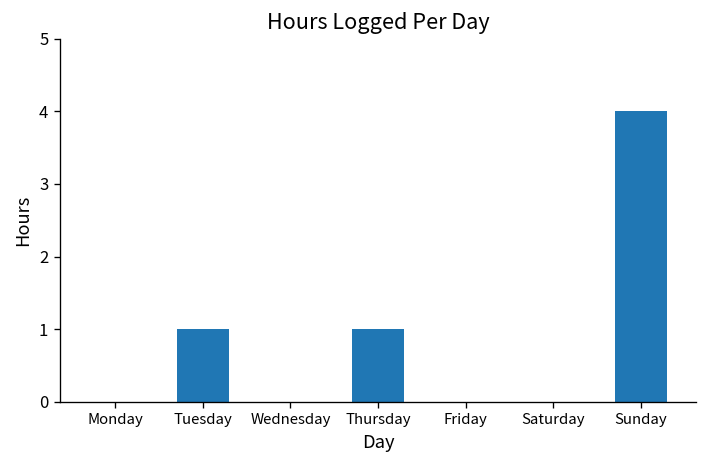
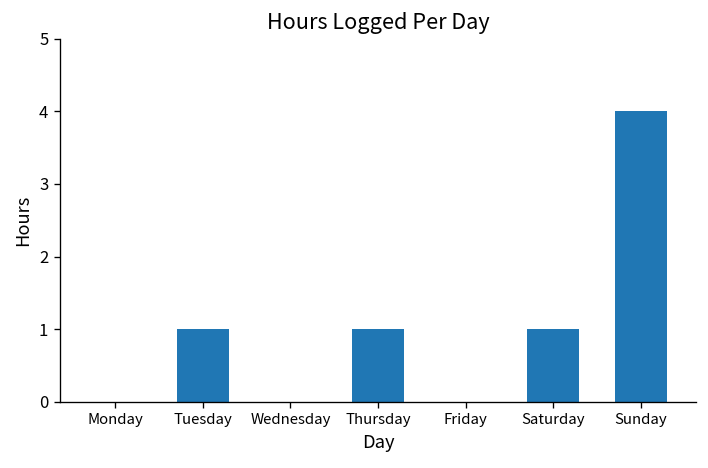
  {
    "Monday": 0,
    "Tuesday": 1,
    "Wednesday": 0,
    "Thursday": 1,
    "Friday": 0,
-   "Saturday": 0,
+   "Saturday": 1,
    "Sunday": 4
  }
